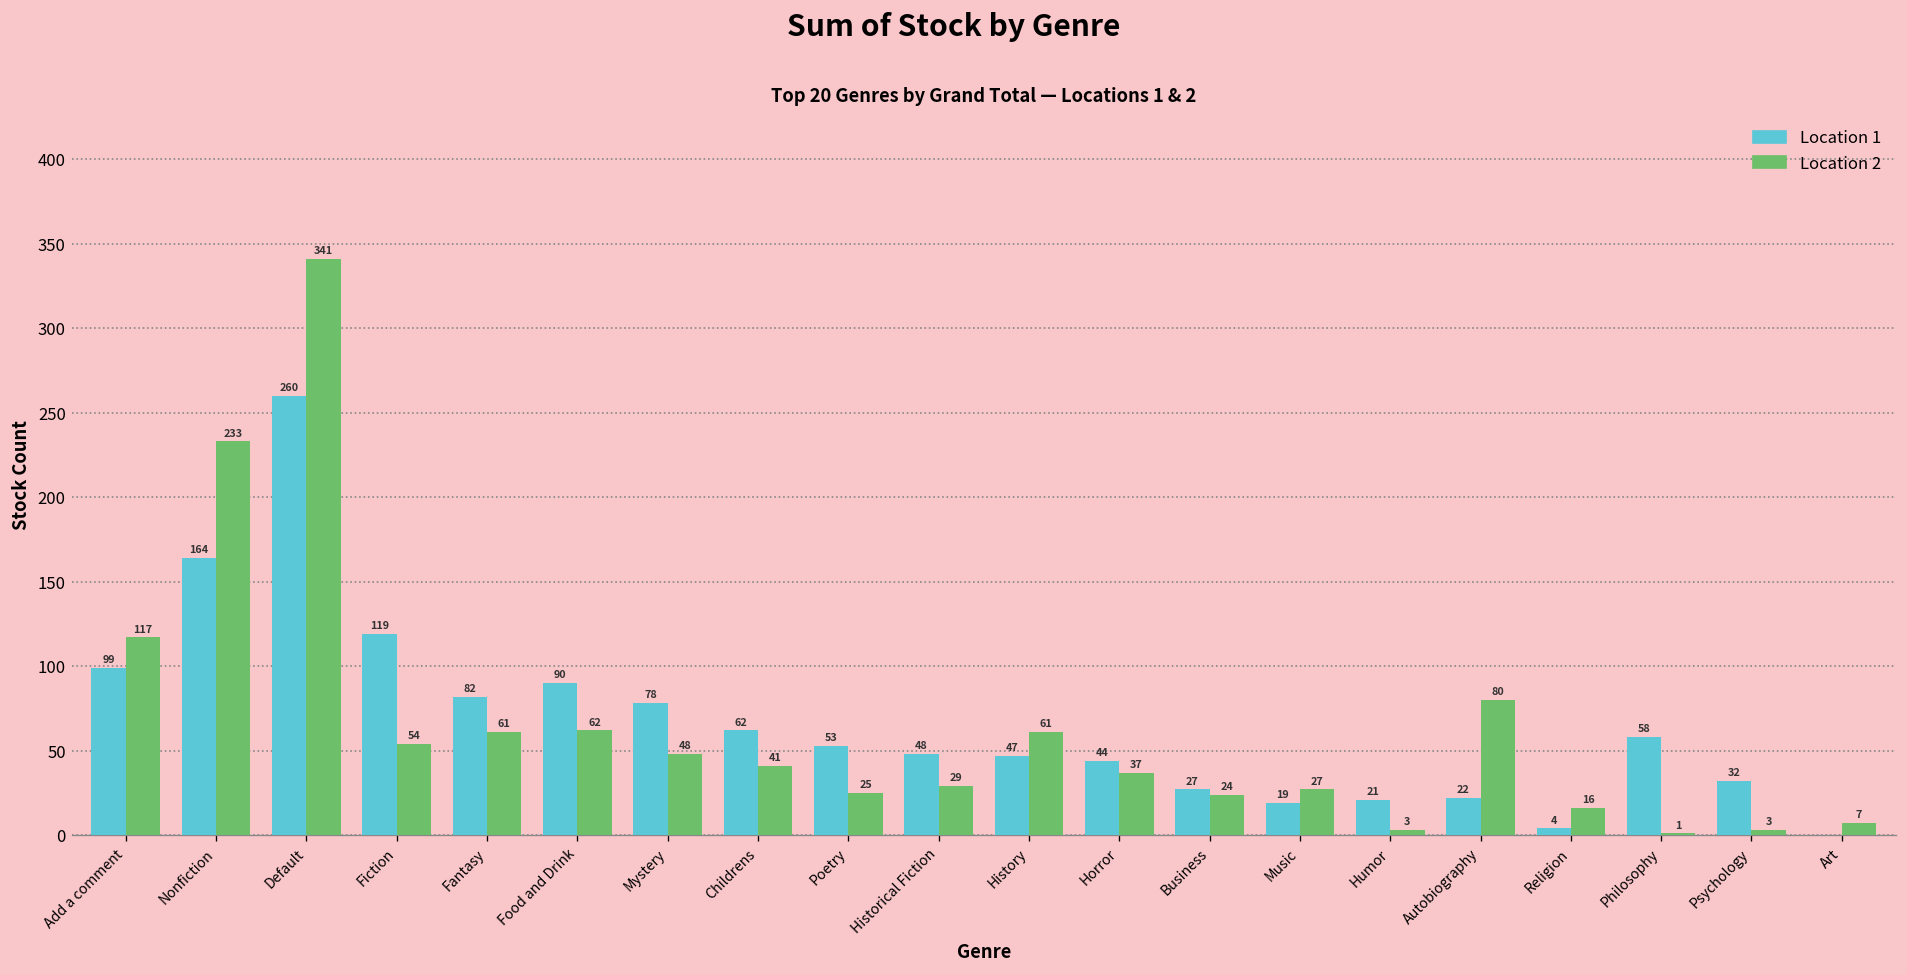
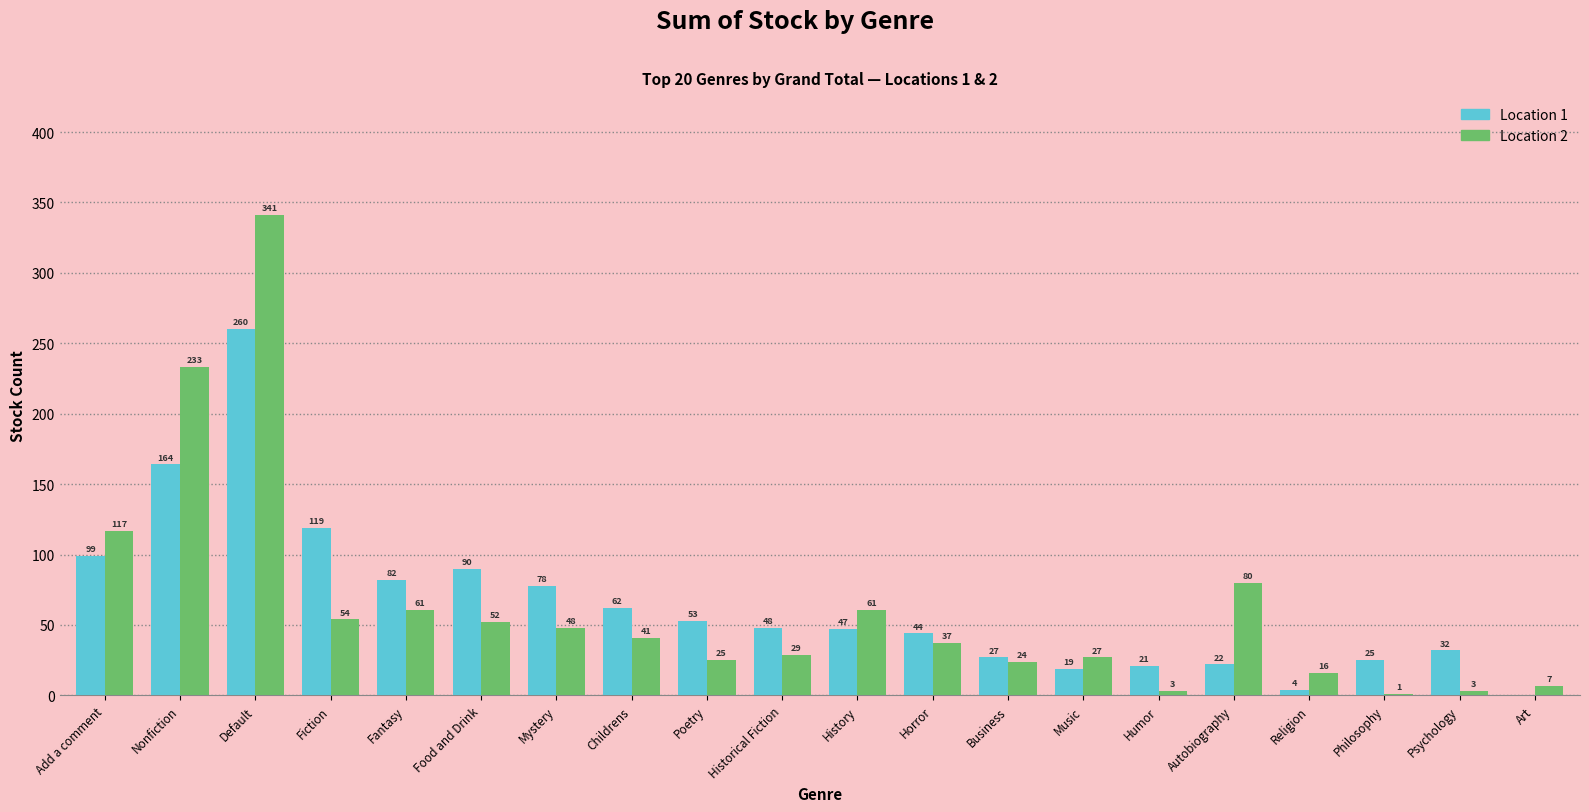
  {
    "Location 1": {
      "Add a comment": 99,
      "Nonfiction": 164,
      "Default": 260,
      "Fiction": 119,
      "Fantasy": 82,
      "Food and Drink": 90,
      "Mystery": 78,
      "Childrens": 62,
      "Poetry": 53,
      "Historical Fiction": 48,
      "History": 47,
      "Horror": 44,
      "Business": 27,
      "Music": 19,
      "Humor": 21,
      "Autobiography": 22,
      "Religion": 4,
-     "Philosophy": 58,
+     "Philosophy": 25,
      "Psychology": 32
    },
    "Location 2": {
      "Add a comment": 117,
      "Nonfiction": 233,
      "Default": 341,
      "Fiction": 54,
      "Fantasy": 61,
-     "Food and Drink": 62,
+     "Food and Drink": 52,
      "Mystery": 48,
      "Childrens": 41,
      "Poetry": 25,
      "Historical Fiction": 29,
      "History": 61,
      "Horror": 37,
      "Business": 24,
      "Music": 27,
      "Humor": 3,
      "Autobiography": 80,
      "Religion": 16,
      "Philosophy": 1,
      "Psychology": 3,
      "Art": 7
    }
  }
